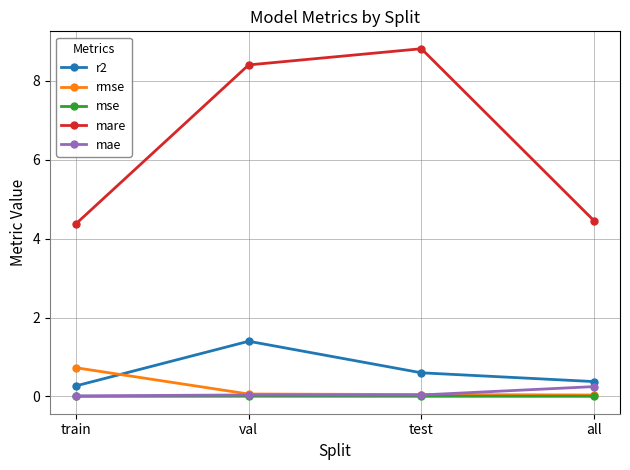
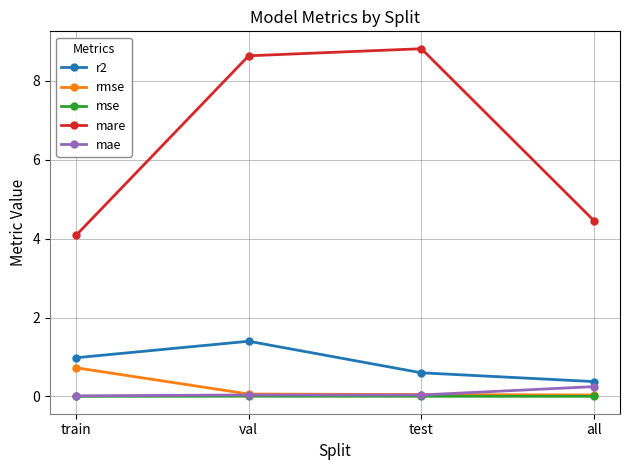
  {
    "r2": {
-     "train": 0.3,
+     "train": 1.0,
      "val": 1.4,
      "test": 0.6,
      "all": 0.4
    },
    "rmse": {
      "train": 0.7
    },
    "mare": {
-     "train": 4.4,
-     "val": 8.4,
+     "train": 4.1,
+     "val": 8.6,
      "test": 8.8,
      "all": 4.5
    },
    "mae": {
      "all": 0.2
    }
  }
